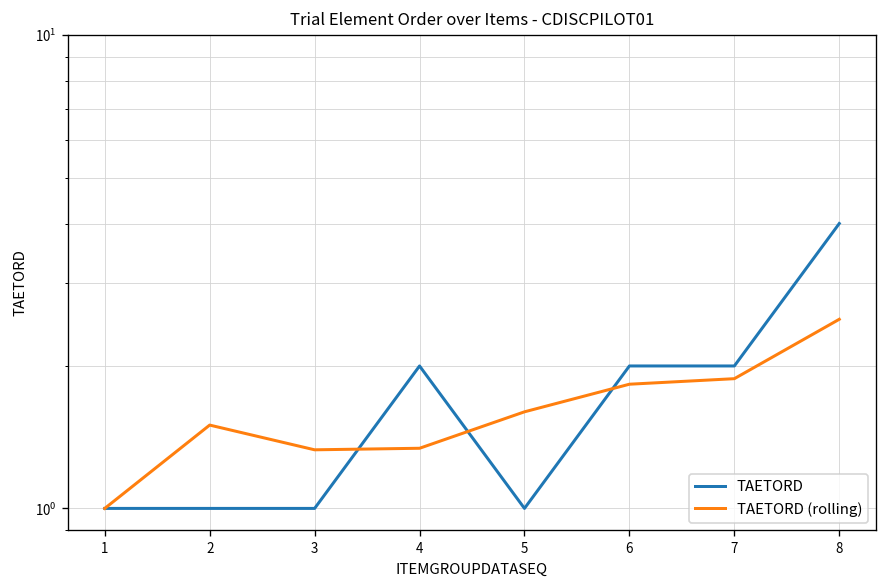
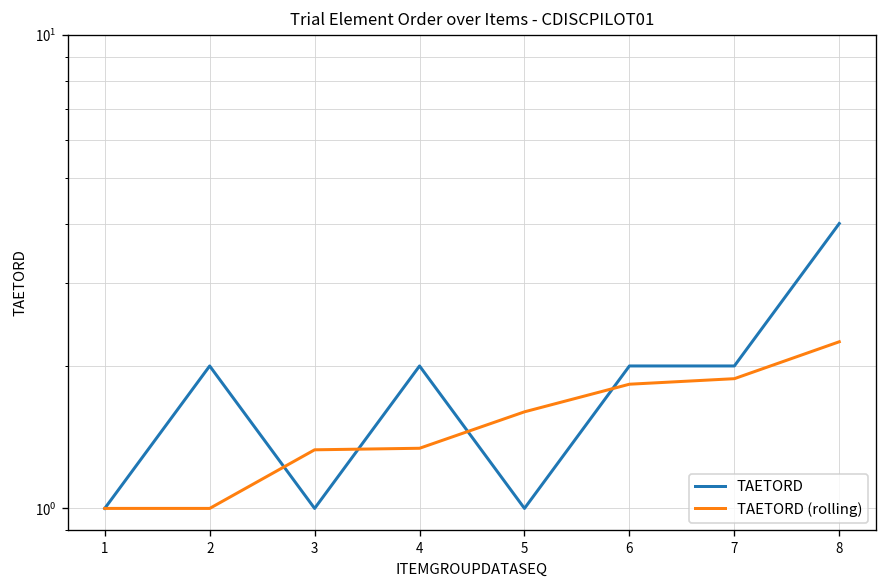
  {
    "TAETORD": {
-     "2": 1,
+     "2": 2,
      "3": 1,
      "4": 2,
      "5": 1,
      "6": 2,
      "7": 2,
      "8": 4
    },
    "TAETORD (rolling)": {
-     "2": 1.5,
+     "2": 1.0,
      "3": 1.33,
      "4": 1.34,
      "5": 1.6,
      "6": 1.8,
      "7": 1.9,
-     "8": 2.5
+     "8": 2.3
    }
  }
